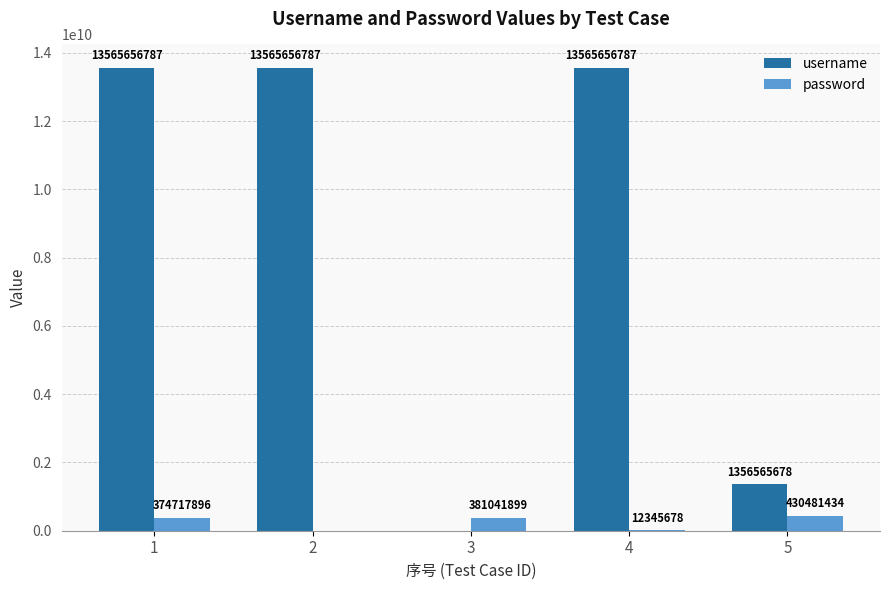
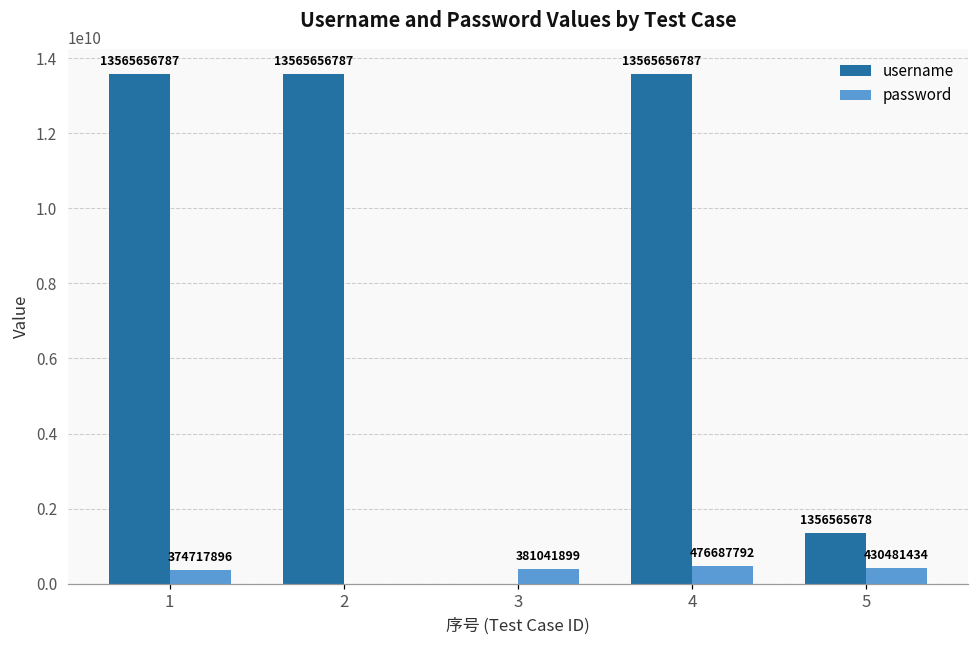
  {
    "username": {
      "1": 13565656787,
      "2": 13565656787,
      "4": 13565656787,
      "5": 1356565678
    },
    "password": {
      "1": 374717896,
      "3": 381041899,
-     "4": 12345678,
+     "4": 476687792,
      "5": 430481434
    }
  }
